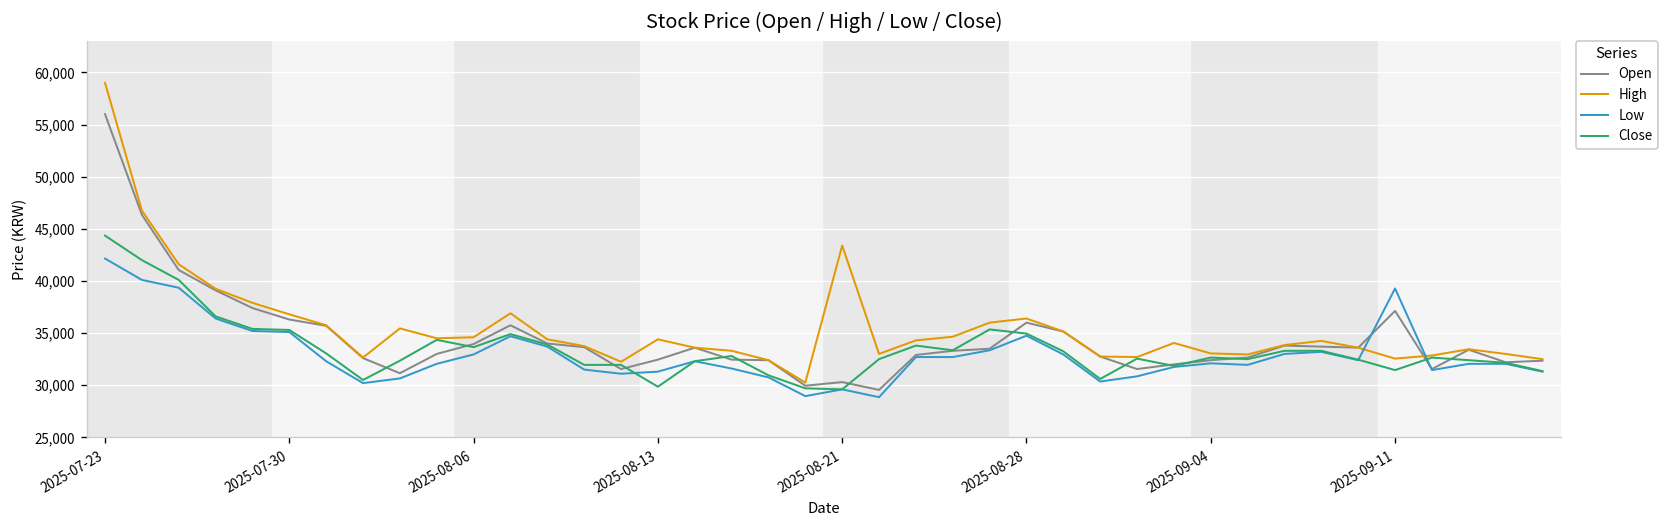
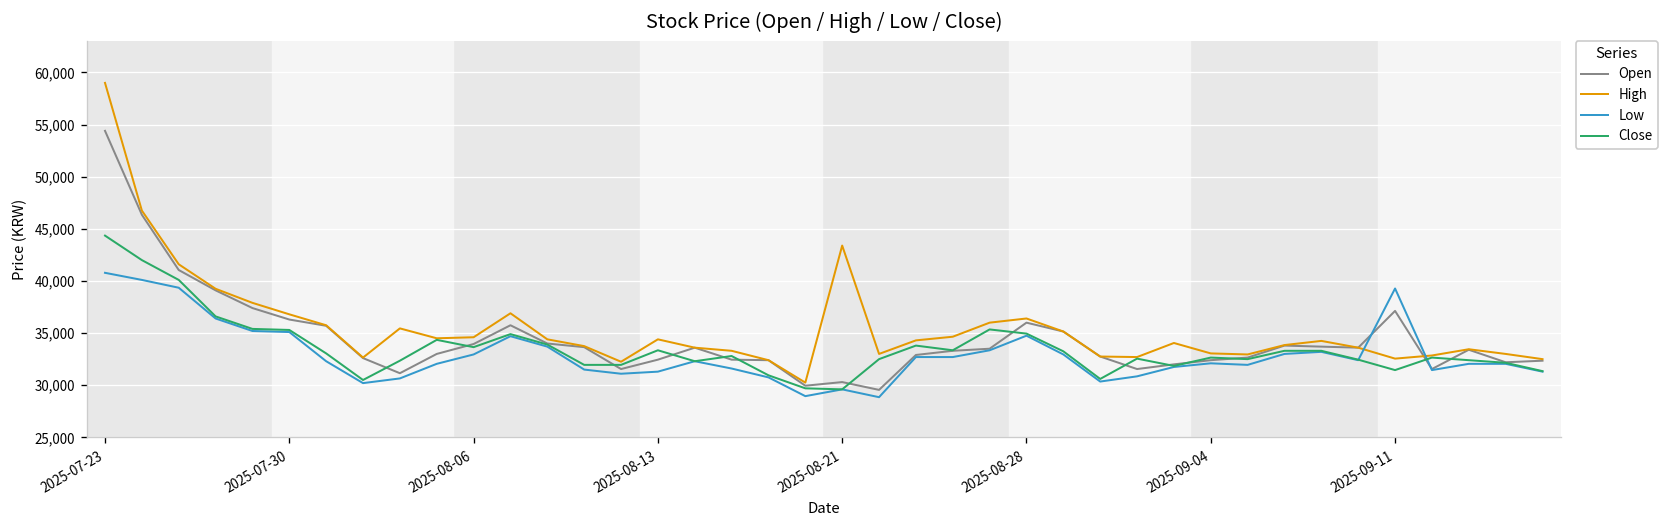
  {
    "Open": {
-     "2025-07-23": "56,000",
+     "2025-07-23": "54,000",
      "2025-07-30": "36,000",
      "2025-08-06": "34,000",
      "2025-08-13": "32,000",
      "2025-08-21": "30,000",
      "2025-08-28": "36,000",
      "2025-09-11": "37,000"
    },
    "High": {
      "2025-07-23": "59,000",
      "2025-07-30": "37,000",
      "2025-08-06": "35,000",
      "2025-08-13": "34,000",
      "2025-08-21": "43,000",
      "2025-08-28": "36,000",
      "2025-09-04": "33,000",
      "2025-09-11": "33,000"
    },
    "Low": {
-     "2025-07-23": "42,000",
+     "2025-07-23": "41,000",
      "2025-08-06": "33,000",
      "2025-08-13": "31,000",
      "2025-09-04": "32,000",
      "2025-09-11": "39,000"
    },
    "Close": {
      "2025-07-23": "44,000",
      "2025-08-06": "34,000",
-     "2025-08-13": "30,000",
+     "2025-08-13": "33,000",
      "2025-09-11": "31,000"
    }
  }
